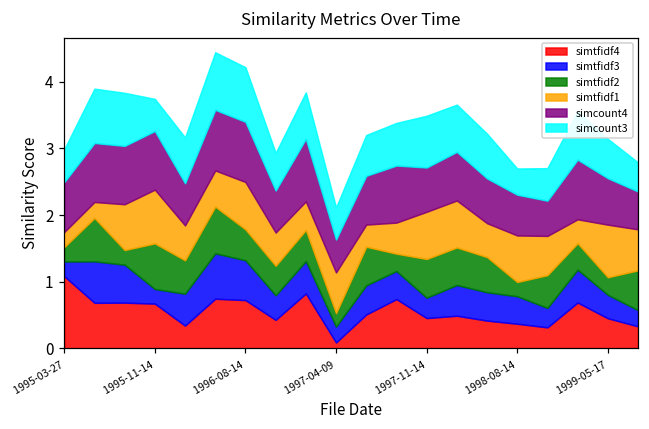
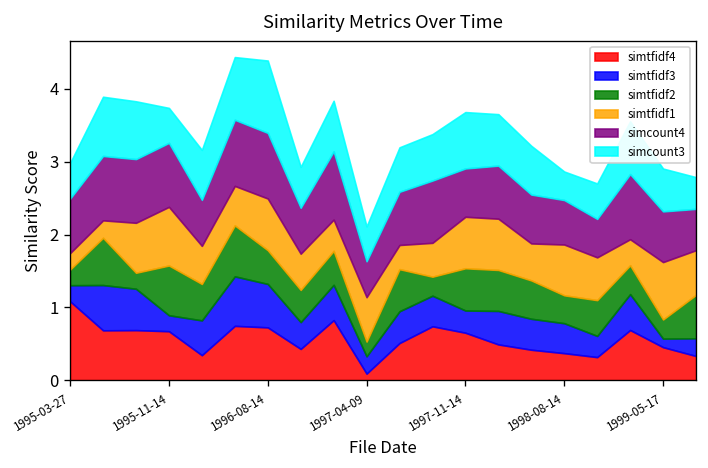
  {
    "simtfidf4": {
      "1995-03-27": 1.1,
      "1995-11-14": 0.7,
      "1996-08-14": 0.7,
      "1997-04-09": 0.1,
-     "1997-11-14": 0.5,
+     "1997-11-14": 0.7,
      "1998-08-14": 0.4,
      "1999-05-17": 0.5
    },
    "simtfidf3": {
      "1995-03-27": 0.2,
      "1995-11-14": 0.2,
      "1996-08-14": 0.6,
      "1997-04-09": 0.2,
      "1997-11-14": 0.3,
      "1998-08-14": 0.4,
-     "1999-05-17": 0.4
+     "1999-05-17": 0.1
    },
    "simtfidf2": {
      "1995-03-27": 0.2,
      "1995-11-14": 0.7,
      "1996-08-14": 0.5,
      "1997-04-09": 0.2,
      "1997-11-14": 0.6,
-     "1998-08-14": 0.2,
+     "1998-08-14": 0.4,
      "1999-05-17": 0.3
    },
    "simtfidf1": {
      "1995-03-27": 0.2,
      "1995-11-14": 0.8,
      "1996-08-14": 0.7,
      "1997-04-09": 0.6,
      "1997-11-14": 0.7,
      "1998-08-14": 0.7,
      "1999-05-17": 0.8
    },
    "simcount4": {
      "1995-03-27": 0.7,
      "1995-11-14": 0.9,
      "1996-08-14": 0.9,
      "1997-04-09": 0.5,
      "1997-11-14": 0.7,
      "1998-08-14": 0.6,
      "1999-05-17": 0.7
    },
    "simcount3": {
      "1995-03-27": 0.5,
      "1995-11-14": 0.5,
-     "1996-08-14": 0.8,
+     "1996-08-14": 1.0,
      "1997-04-09": 0.5,
      "1997-11-14": 0.8,
      "1998-08-14": 0.4
    }
  }
